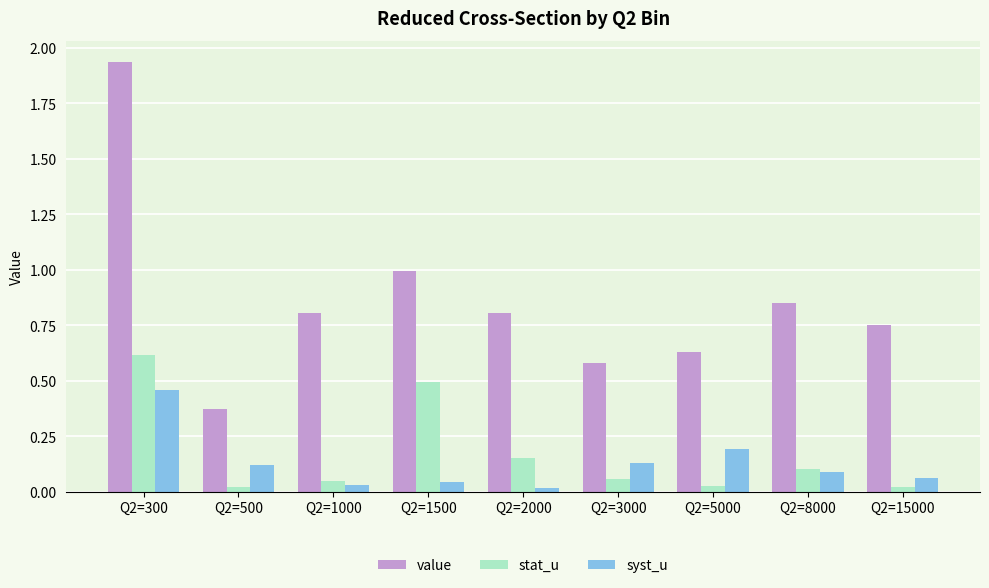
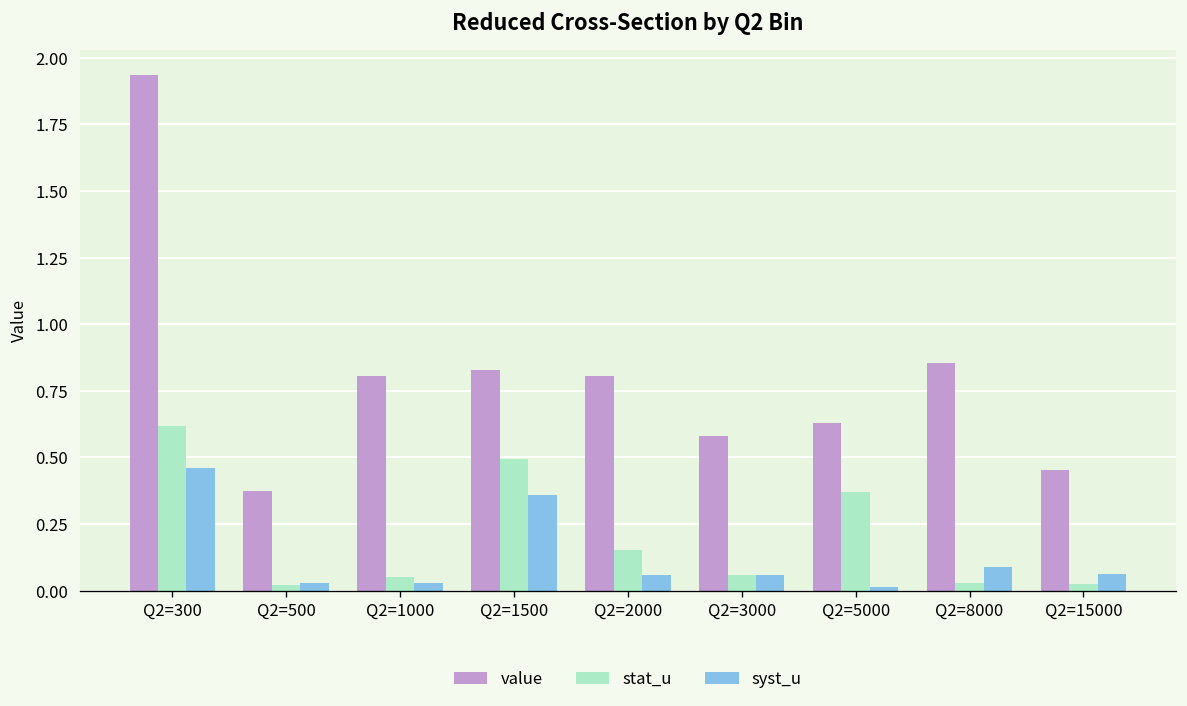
  {
    "value": {
      "Q2=300": 1.93,
      "Q2=500": 0.37,
      "Q2=1000": 0.81,
-     "Q2=1500": 0.99,
+     "Q2=1500": 0.83,
      "Q2=2000": 0.81,
      "Q2=3000": 0.58,
      "Q2=5000": 0.63,
      "Q2=8000": 0.85,
-     "Q2=15000": 0.75
+     "Q2=15000": 0.45
    },
    "stat_u": {
      "Q2=300": 0.62,
      "Q2=500": 0.02,
      "Q2=1000": 0.05,
      "Q2=1500": 0.49,
      "Q2=2000": 0.15,
      "Q2=3000": 0.06,
-     "Q2=5000": 0.03,
-     "Q2=8000": 0.10,
+     "Q2=5000": 0.37,
+     "Q2=8000": 0.03,
      "Q2=15000": 0.02
    },
    "syst_u": {
      "Q2=300": 0.46,
-     "Q2=500": 0.12,
+     "Q2=500": 0.03,
      "Q2=1000": 0.03,
-     "Q2=1500": 0.04,
-     "Q2=2000": 0.02,
-     "Q2=3000": 0.13,
-     "Q2=5000": 0.19,
+     "Q2=1500": 0.36,
+     "Q2=2000": 0.06,
+     "Q2=3000": 0.06,
+     "Q2=5000": 0.01,
      "Q2=8000": 0.09,
      "Q2=15000": 0.06
    }
  }
